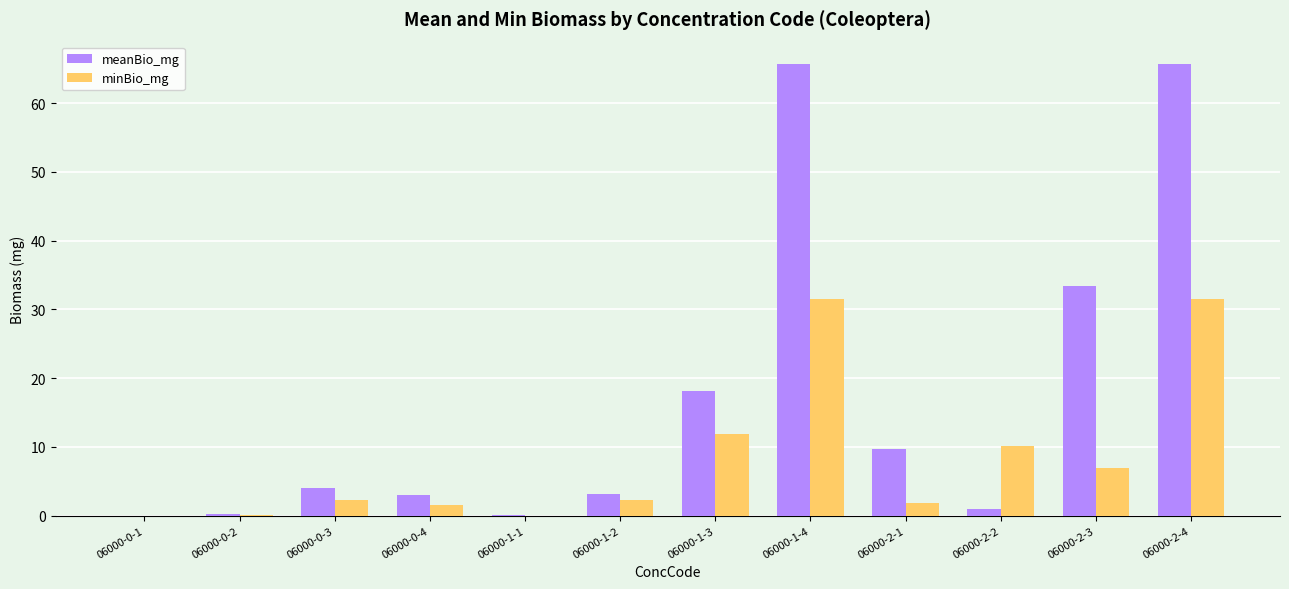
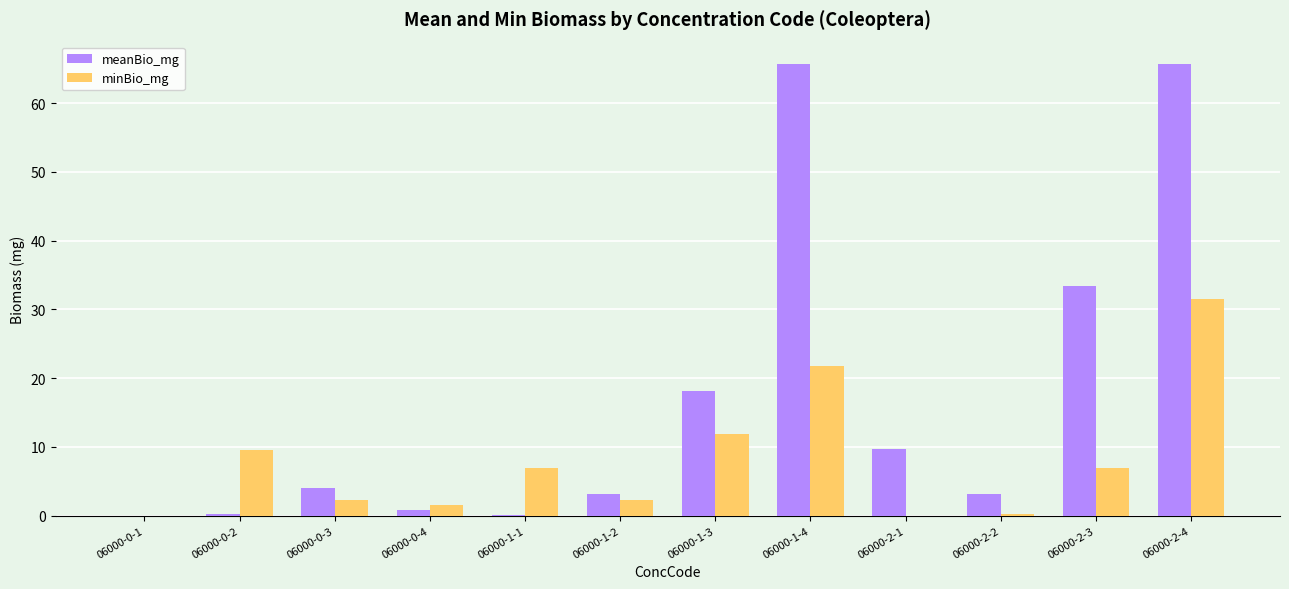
  {
    "meanBio_mg": {
      "06000-0-3": 4,
-     "06000-0-4": 3,
+     "06000-0-4": 1,
      "06000-1-2": 3,
      "06000-1-3": 18,
      "06000-1-4": 66,
      "06000-2-1": 10,
-     "06000-2-2": 1,
+     "06000-2-2": 3,
      "06000-2-3": 33,
      "06000-2-4": 66
    },
    "minBio_mg": {
-     "06000-0-2": 0,
+     "06000-0-2": 10,
      "06000-0-3": 2,
      "06000-0-4": 2,
-     "06000-1-1": 0,
+     "06000-1-1": 7,
      "06000-1-2": 2,
      "06000-1-3": 12,
-     "06000-1-4": 31,
-     "06000-2-1": 2,
-     "06000-2-2": 10,
+     "06000-1-4": 22,
+     "06000-2-1": 0,
+     "06000-2-2": 0,
      "06000-2-3": 7,
      "06000-2-4": 31
    }
  }
